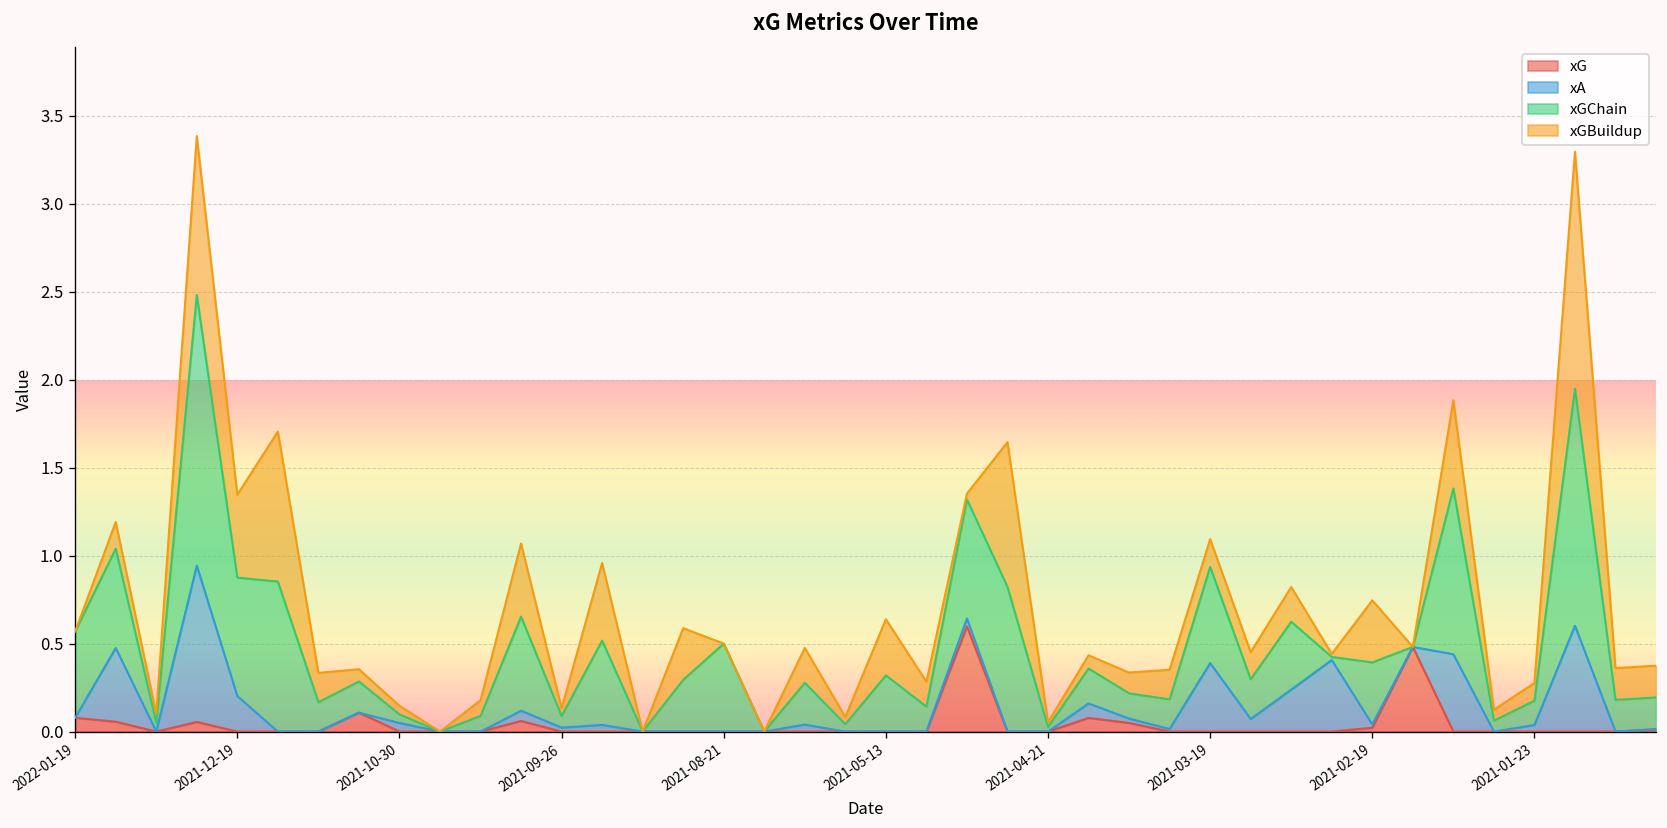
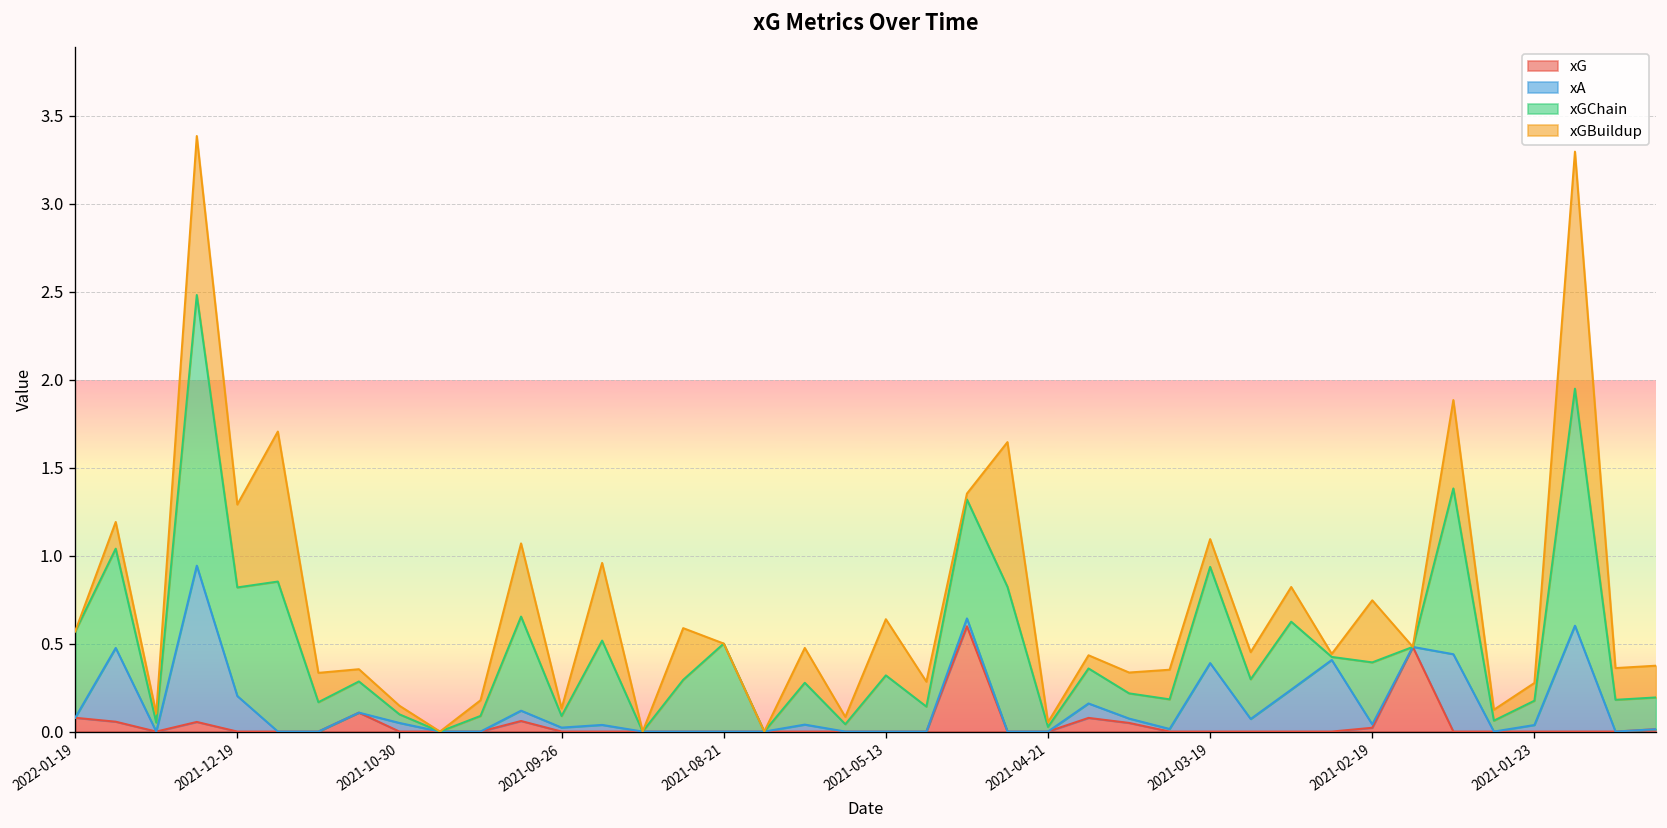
  {
    "xG": {
      "2021-12-19": 0.00,
      "2021-10-30": 0.00,
      "2021-09-26": 0.00,
      "2021-03-19": 0.00,
      "2021-02-19": 0.02,
      "2021-01-23": 0.00
    },
    "xA": {
      "2021-12-19": 0.20,
      "2021-10-30": 0.05,
      "2021-09-26": 0.02,
      "2021-03-19": 0.39,
      "2021-02-19": 0.02,
      "2021-01-23": 0.04
    },
    "xGChain": {
-     "2021-12-19": 0.67,
+     "2021-12-19": 0.62,
      "2021-10-30": 0.05,
      "2021-09-26": 0.07,
      "2021-05-13": 0.32,
      "2021-04-21": 0.03,
      "2021-03-19": 0.55,
      "2021-02-19": 0.35,
      "2021-01-23": 0.14
    },
    "xGBuildup": {
      "2021-12-19": 0.47,
      "2021-10-30": 0.05,
      "2021-09-26": 0.04,
      "2021-05-13": 0.32,
      "2021-04-21": 0.03,
      "2021-03-19": 0.16,
      "2021-02-19": 0.35,
      "2021-01-23": 0.10
    }
  }
